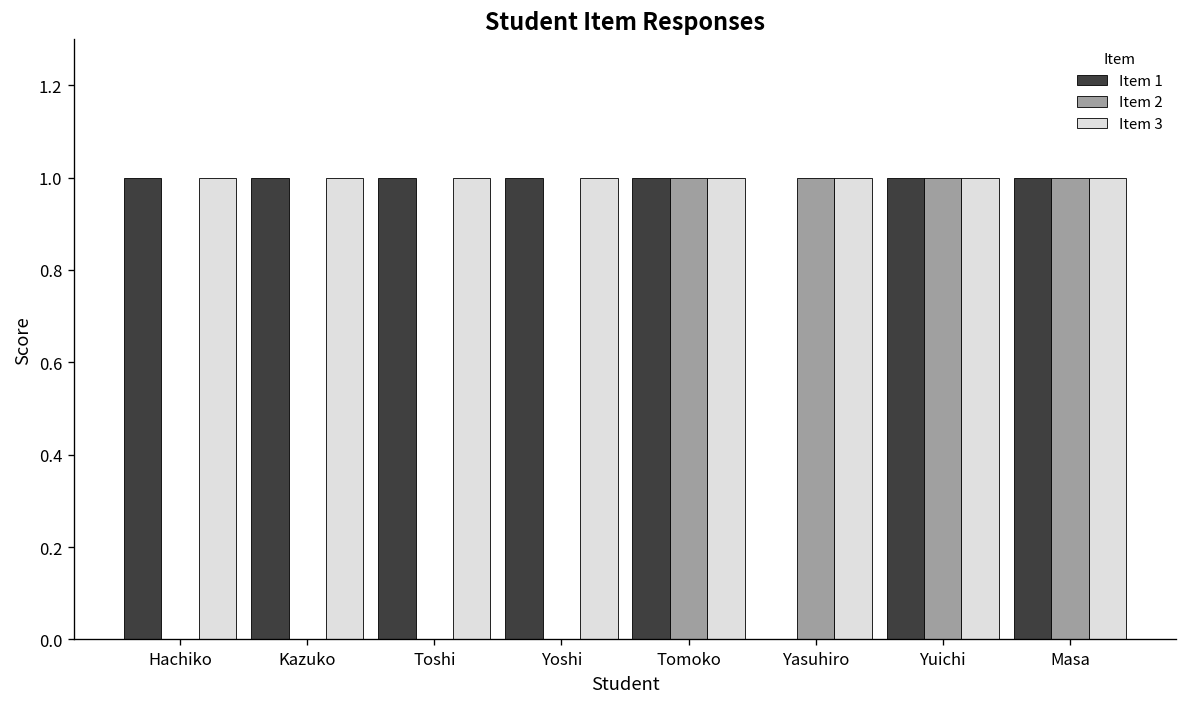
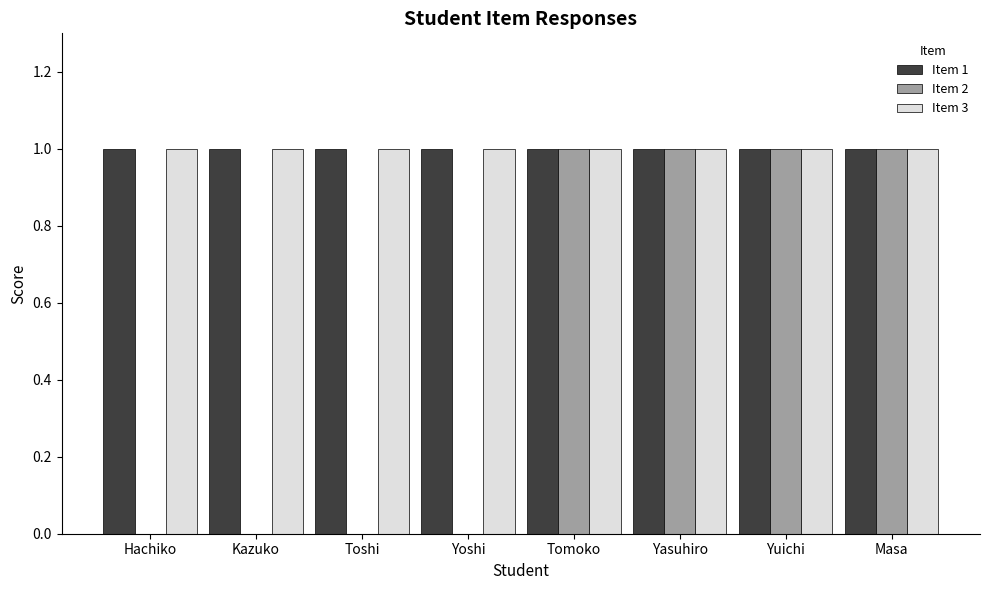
  {
    "Item 1": {
      "Hachiko": 1,
      "Kazuko": 1,
      "Toshi": 1,
      "Yoshi": 1,
      "Tomoko": 1,
-     "Yasuhiro": 0,
+     "Yasuhiro": 1,
      "Yuichi": 1,
      "Masa": 1
    },
    "Item 2": {
      "Hachiko": 0,
      "Kazuko": 0,
      "Toshi": 0,
      "Yoshi": 0,
      "Tomoko": 1,
      "Yasuhiro": 1,
      "Yuichi": 1,
      "Masa": 1
    },
    "Item 3": {
      "Hachiko": 1,
      "Kazuko": 1,
      "Toshi": 1,
      "Yoshi": 1,
      "Tomoko": 1,
      "Yasuhiro": 1,
      "Yuichi": 1,
      "Masa": 1
    }
  }
